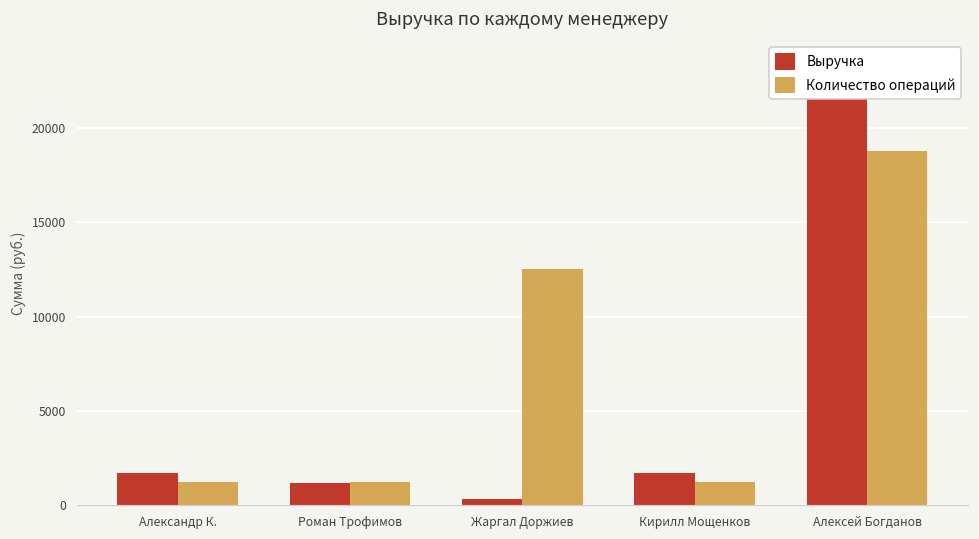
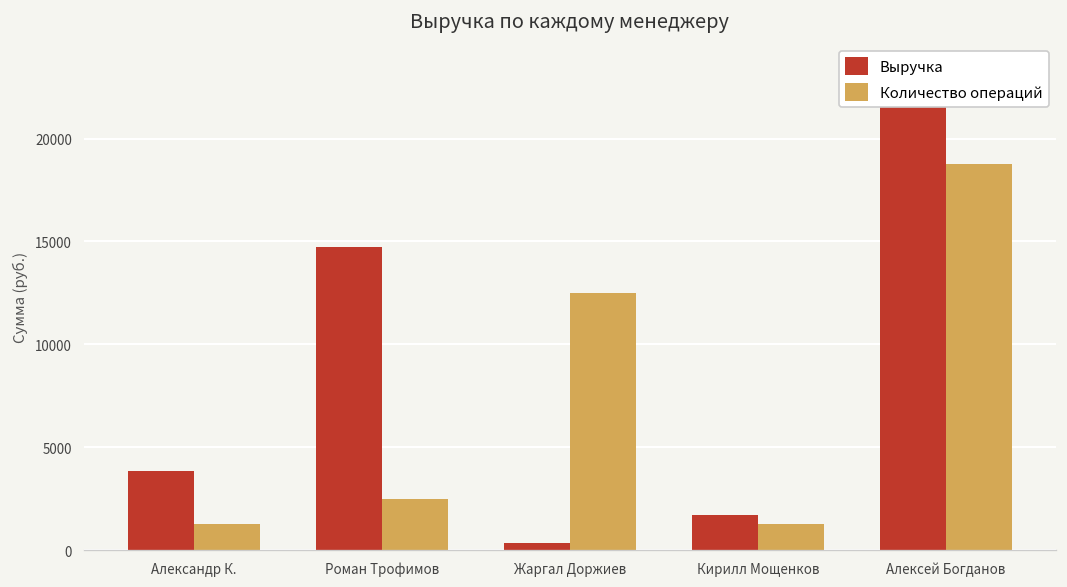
  {
    "Выручка": {
-     "Александр К.": 1700,
-     "Роман Трофимов": 1200,
+     "Александр К.": 3800,
+     "Роман Трофимов": 14700,
      "Жаргал Доржиев": 300,
      "Кирилл Мощенков": 1700
    },
    "Количество операций": {
      "Александр К.": 1300,
-     "Роман Трофимов": 1300,
+     "Роман Трофимов": 2500,
      "Жаргал Доржиев": 12500,
      "Кирилл Мощенков": 1300,
      "Алексей Богданов": 18800
    }
  }
